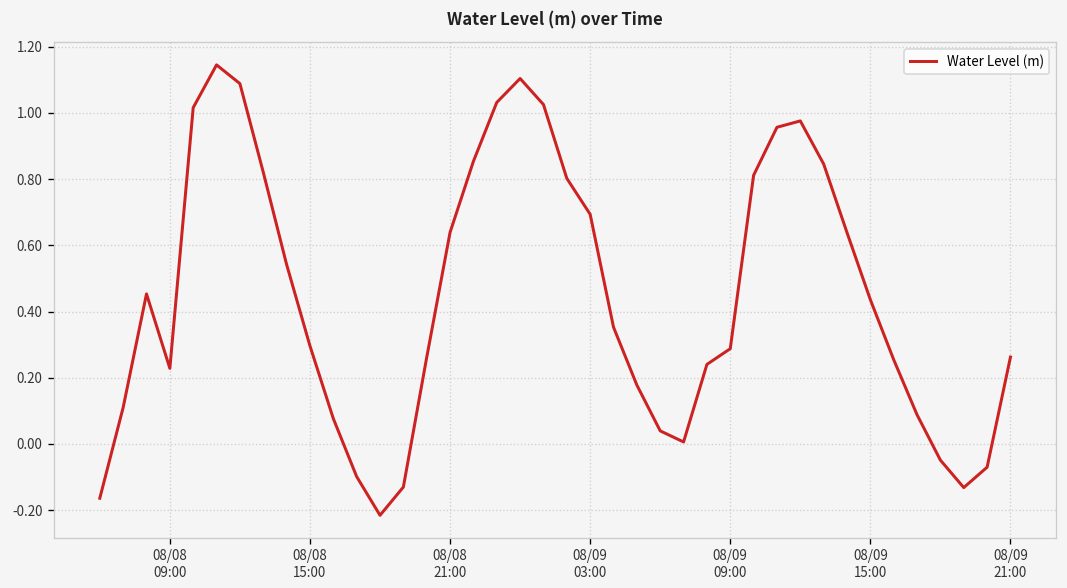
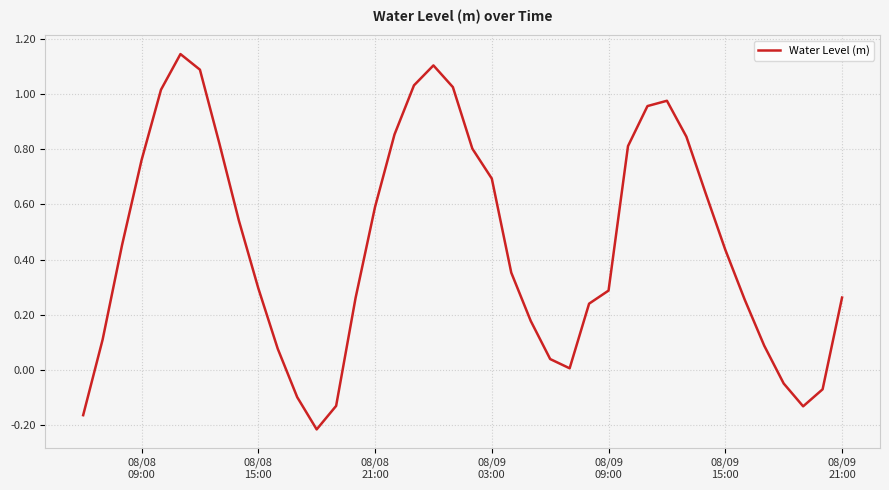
  {
-   "08/08 09:00": 0.23,
+   "08/08 09:00": 0.76,
    "08/08 15:00": 0.30,
-   "08/08 21:00": 0.64,
+   "08/08 21:00": 0.59,
    "08/09 03:00": 0.69,
    "08/09 09:00": 0.29,
    "08/09 15:00": 0.44,
    "08/09 21:00": 0.26
  }
